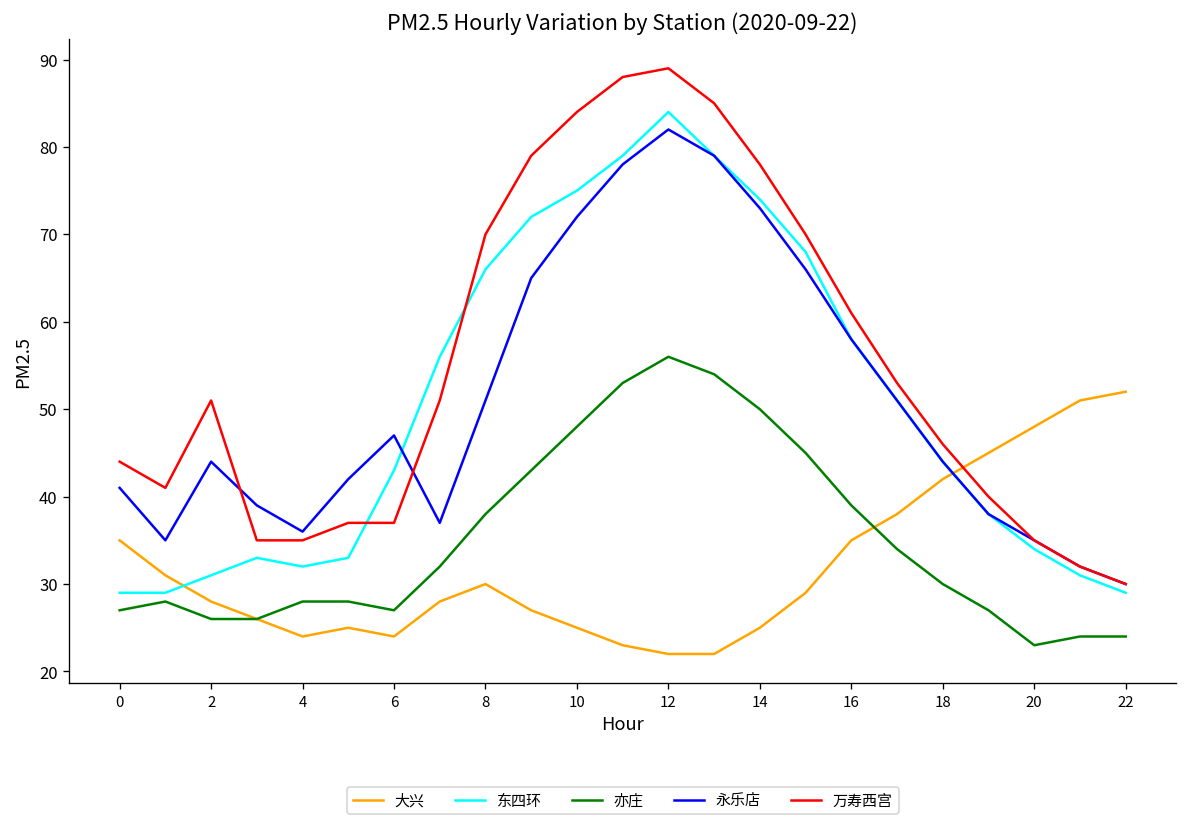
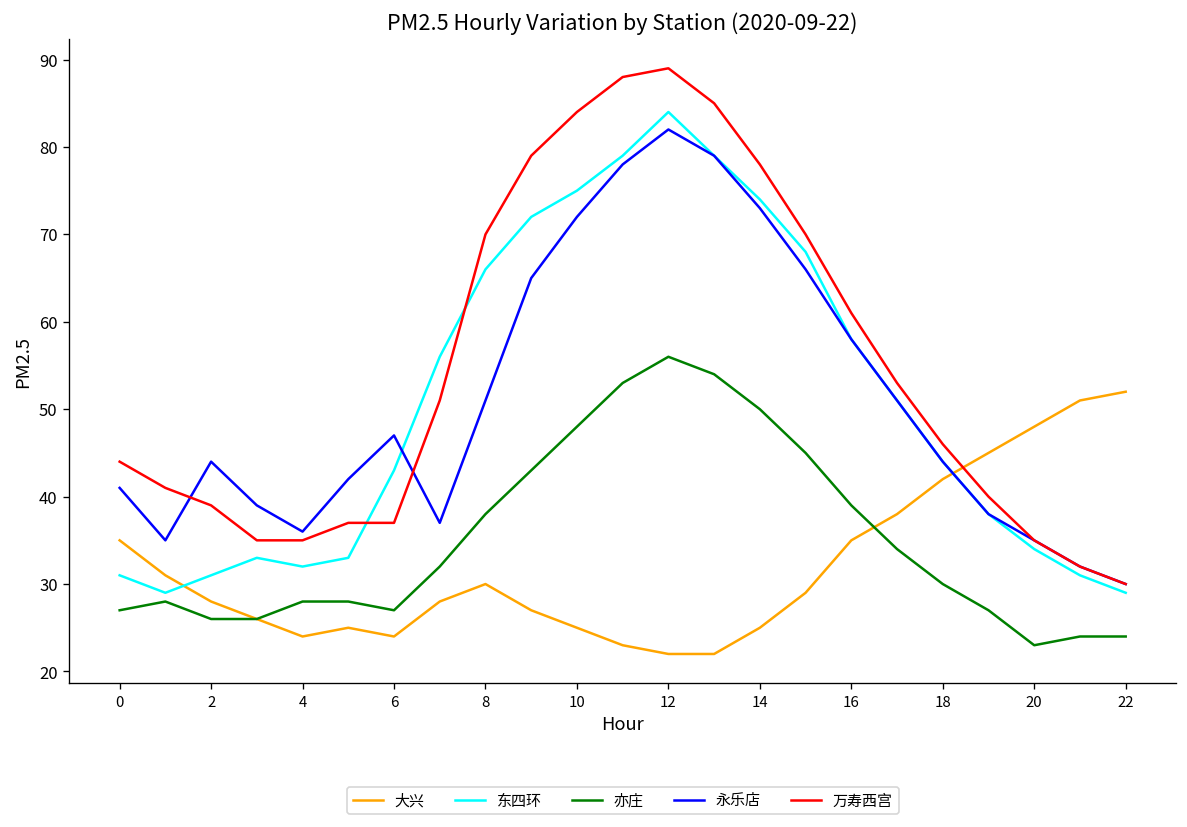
  {
    "大兴": {
      "0": 35,
      "2": 28,
      "4": 24,
      "6": 24,
      "8": 30,
      "10": 25,
      "12": 22,
      "14": 25,
      "16": 35,
      "18": 42,
      "20": 48,
      "22": 52
    },
    "东四环": {
-     "0": 29,
+     "0": 31,
      "2": 31,
      "4": 32,
      "6": 43,
      "8": 66,
      "10": 75,
      "12": 84,
      "14": 74,
      "20": 34,
      "22": 29
    },
    "亦庄": {
      "0": 27,
      "2": 26,
      "4": 28,
      "6": 27,
      "8": 38,
      "10": 48,
      "12": 56,
      "14": 50,
      "16": 39,
      "18": 30,
      "20": 23,
      "22": 24
    },
    "永乐店": {
      "0": 41,
      "2": 44,
      "4": 36,
      "6": 47,
      "8": 51,
      "10": 72,
      "12": 82,
      "14": 73
    },
    "万寿西宫": {
      "0": 44,
-     "2": 51,
+     "2": 39,
      "4": 35,
      "6": 37,
      "8": 70,
      "10": 84,
      "12": 89,
      "14": 78,
      "16": 61,
      "18": 46
    }
  }
